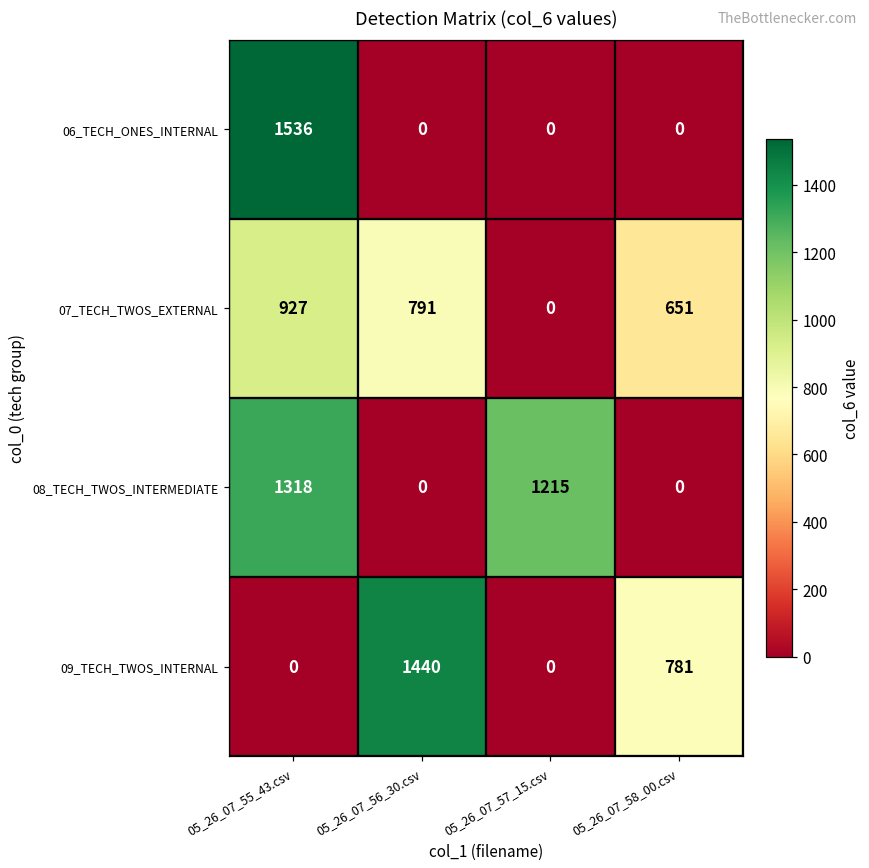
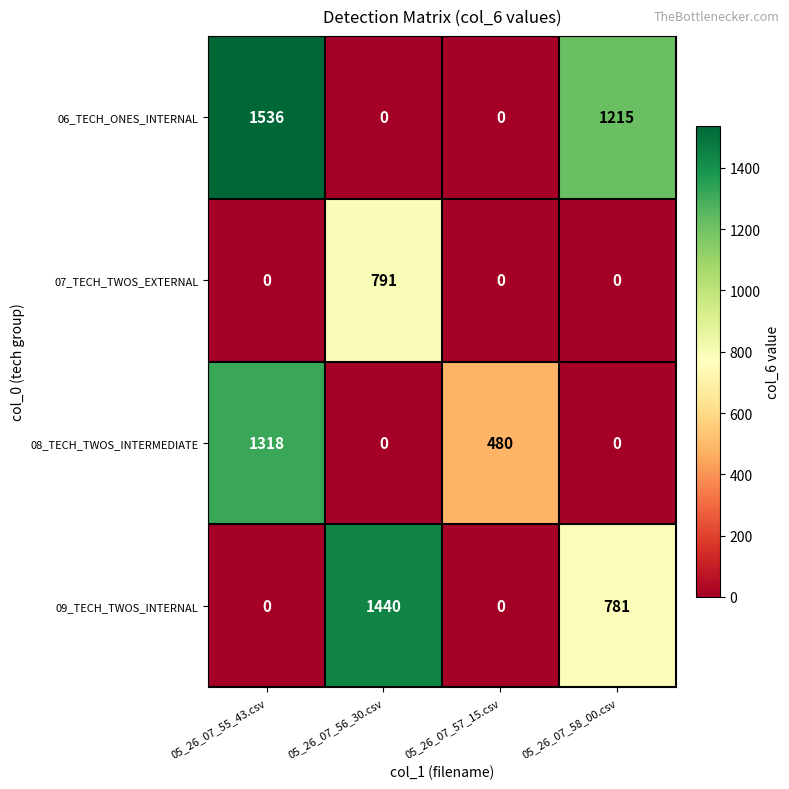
  {
    "06_TECH_ONES_INTERNAL": {
      "05_26_07_55_43.csv": 1536,
      "05_26_07_56_30.csv": 0,
      "05_26_07_57_15.csv": 0,
-     "05_26_07_58_00.csv": 0
+     "05_26_07_58_00.csv": 1215
    },
    "07_TECH_TWOS_EXTERNAL": {
-     "05_26_07_55_43.csv": 927,
+     "05_26_07_55_43.csv": 0,
      "05_26_07_56_30.csv": 791,
      "05_26_07_57_15.csv": 0,
-     "05_26_07_58_00.csv": 651
+     "05_26_07_58_00.csv": 0
    },
    "08_TECH_TWOS_INTERMEDIATE": {
      "05_26_07_55_43.csv": 1318,
      "05_26_07_56_30.csv": 0,
-     "05_26_07_57_15.csv": 1215,
+     "05_26_07_57_15.csv": 480,
      "05_26_07_58_00.csv": 0
    },
    "09_TECH_TWOS_INTERNAL": {
      "05_26_07_55_43.csv": 0,
      "05_26_07_56_30.csv": 1440,
      "05_26_07_57_15.csv": 0,
      "05_26_07_58_00.csv": 781
    }
  }
